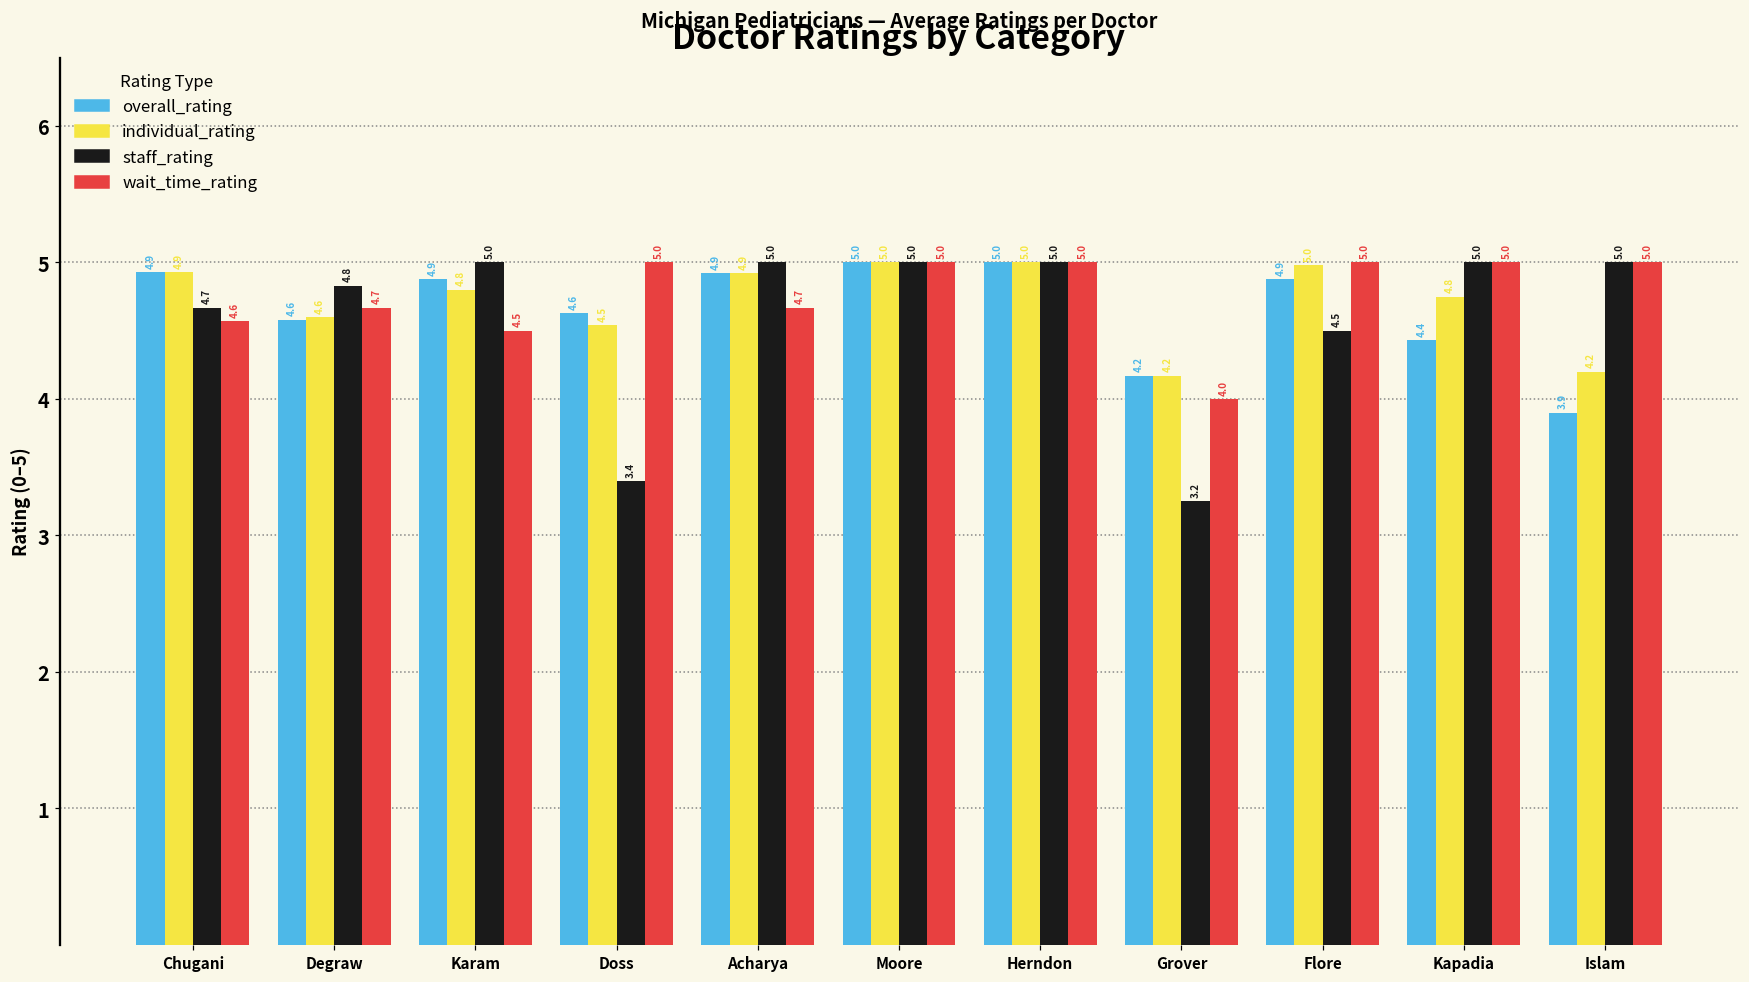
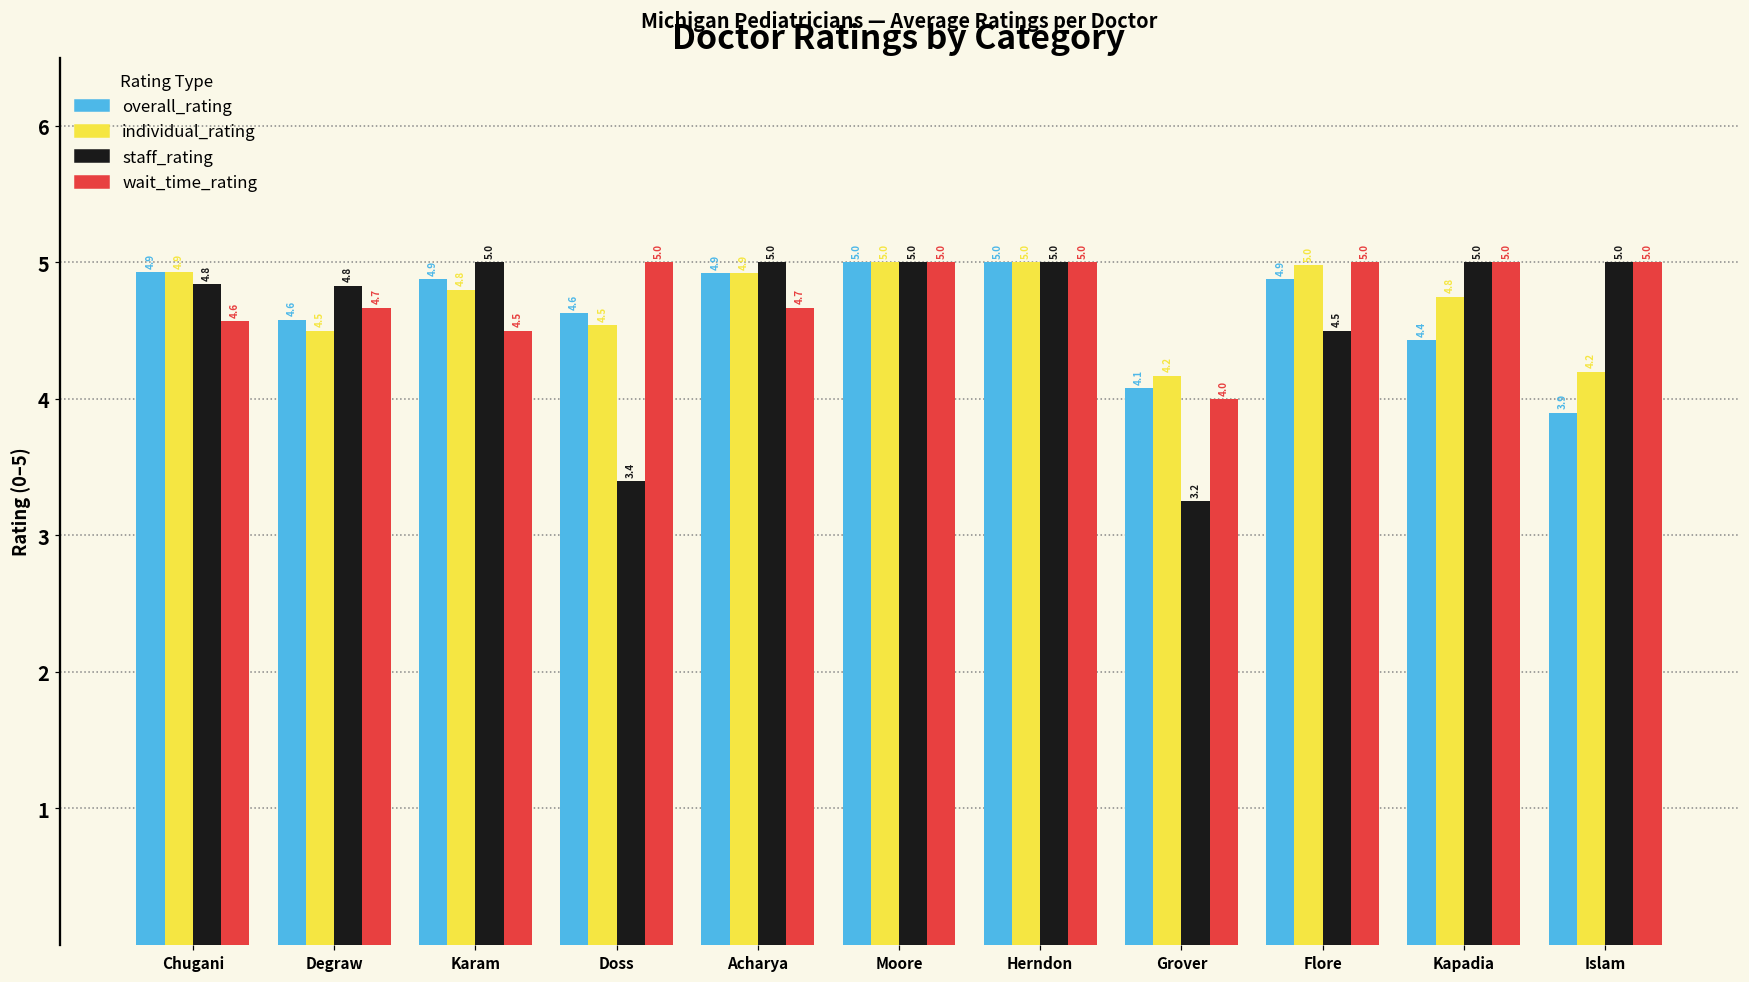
  {
    "overall_rating": {
      "Chugani": 4.9,
      "Degraw": 4.6,
      "Karam": 4.9,
      "Doss": 4.6,
      "Acharya": 4.9,
      "Moore": 5.0,
      "Herndon": 5.0,
-     "Grover": 4.2,
+     "Grover": 4.1,
      "Flore": 4.9,
      "Kapadia": 4.4,
      "Islam": 3.9
    },
    "individual_rating": {
      "Chugani": 4.9,
-     "Degraw": 4.6,
+     "Degraw": 4.5,
      "Karam": 4.8,
      "Doss": 4.5,
      "Acharya": 4.9,
      "Moore": 5.0,
      "Herndon": 5.0,
      "Grover": 4.2,
      "Flore": 5.0,
      "Kapadia": 4.8,
      "Islam": 4.2
    },
    "staff_rating": {
-     "Chugani": 4.7,
+     "Chugani": 4.8,
      "Degraw": 4.8,
      "Karam": 5.0,
      "Doss": 3.4,
      "Acharya": 5.0,
      "Moore": 5.0,
      "Herndon": 5.0,
      "Grover": 3.2,
      "Flore": 4.5,
      "Kapadia": 5.0,
      "Islam": 5.0
    },
    "wait_time_rating": {
      "Chugani": 4.6,
      "Degraw": 4.7,
      "Karam": 4.5,
      "Doss": 5.0,
      "Acharya": 4.7,
      "Moore": 5.0,
      "Herndon": 5.0,
      "Grover": 4.0,
      "Flore": 5.0,
      "Kapadia": 5.0,
      "Islam": 5.0
    }
  }
